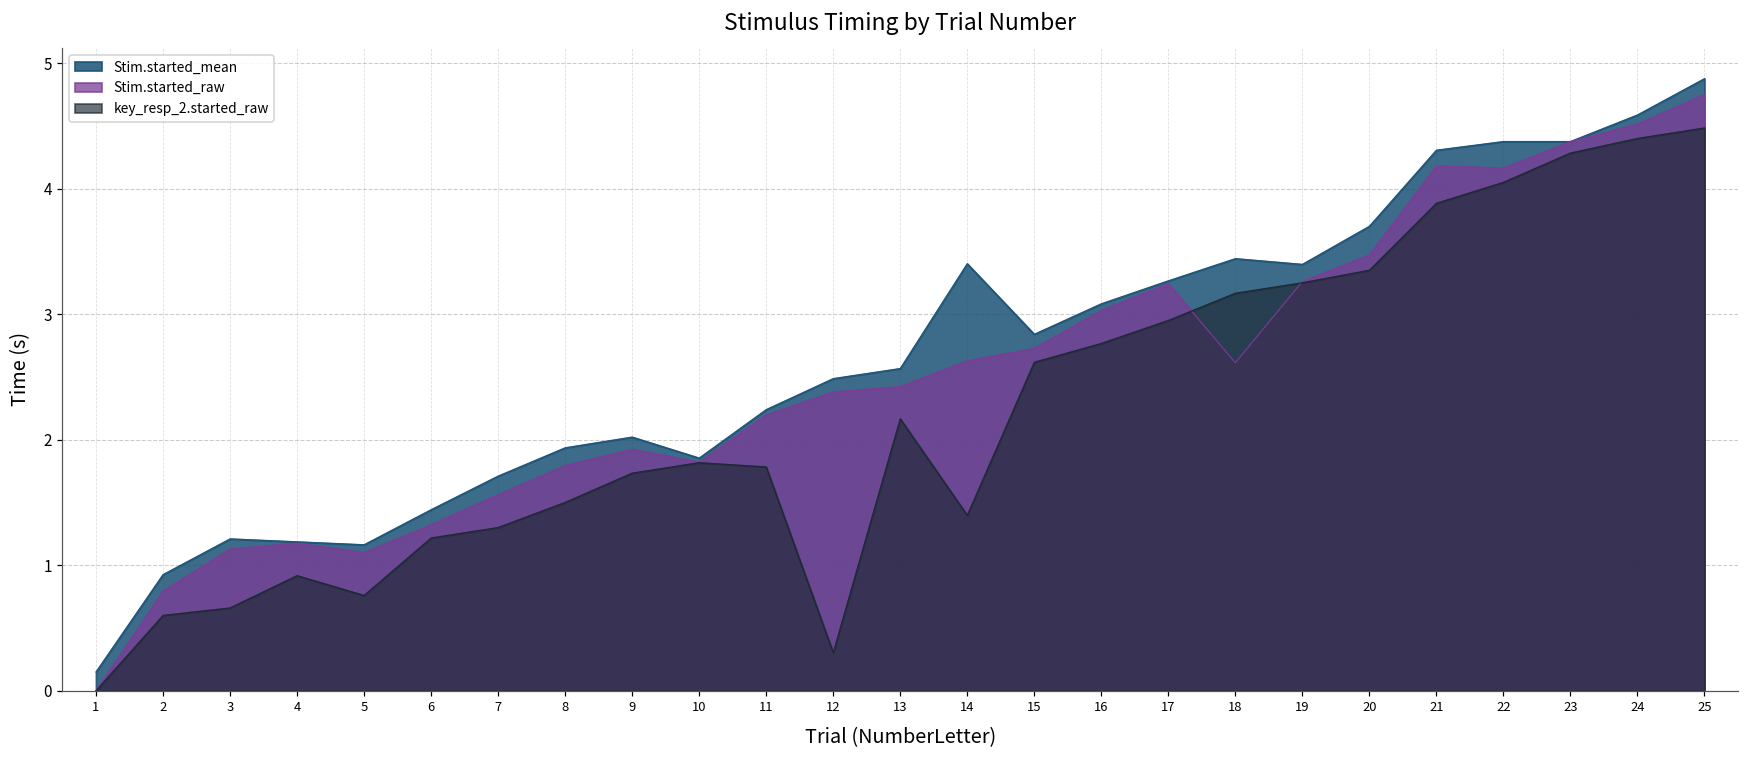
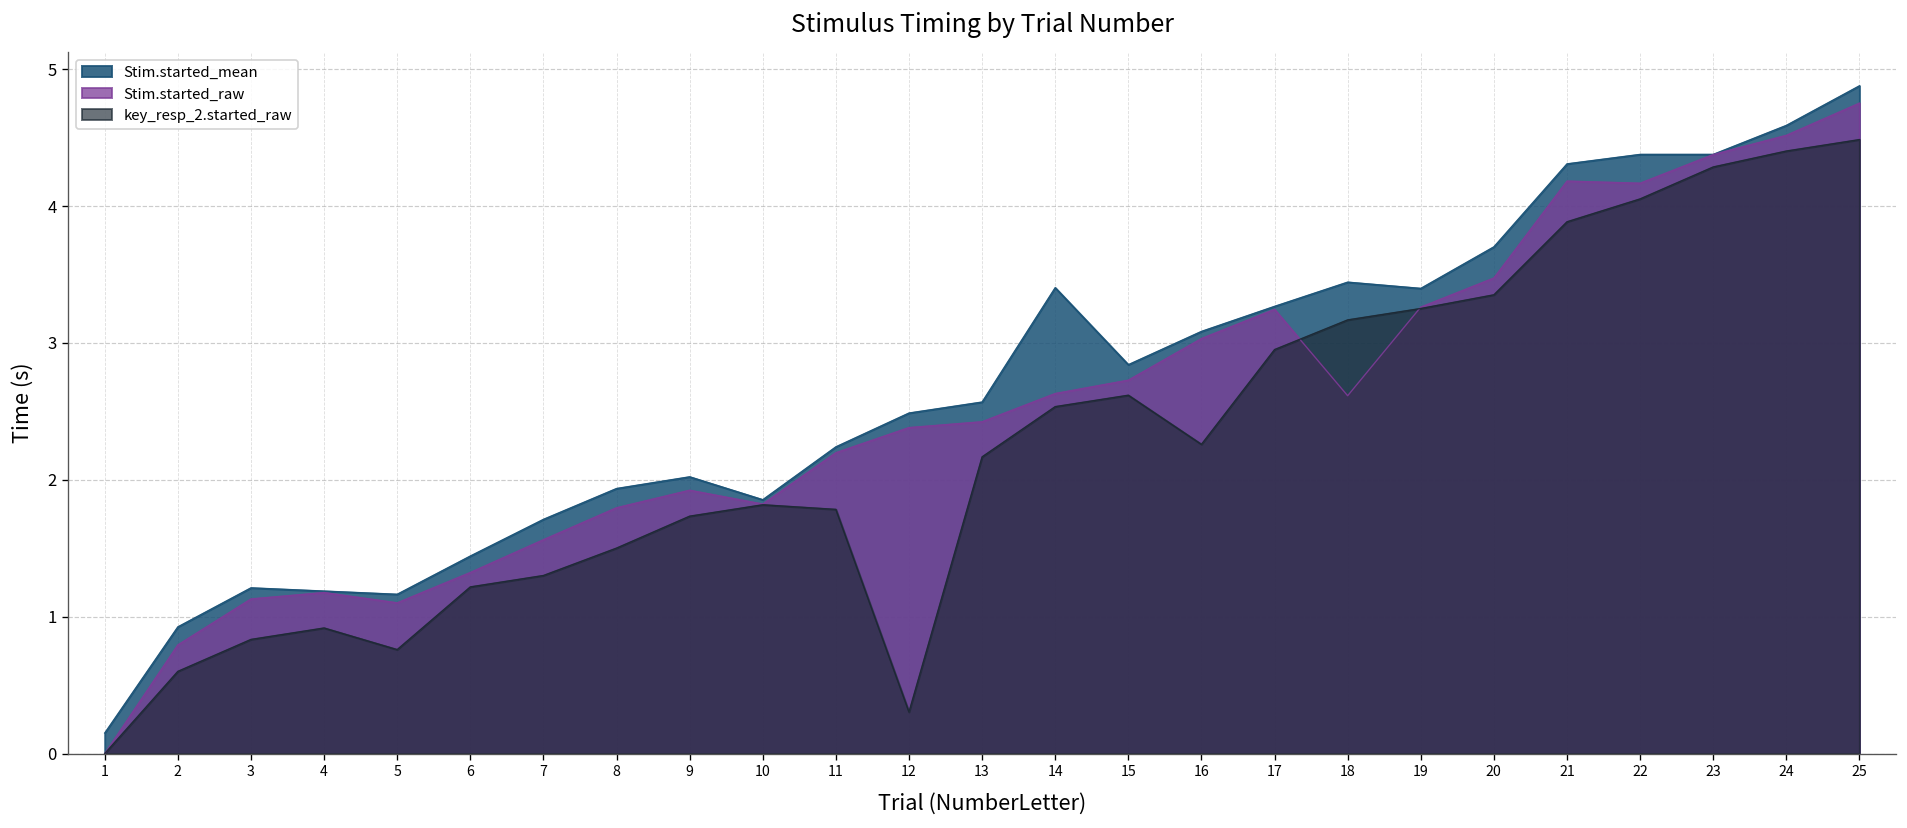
  {
    "Stim.started_mean": {
      "1": 0.15,
      "2": 0.93,
      "3": 1.21,
      "5": 1.16,
      "6": 1.44,
      "7": 1.71,
      "8": 1.94,
      "9": 2.02,
      "10": 1.85,
      "11": 2.24,
      "12": 2.49,
      "13": 2.57,
      "14": 3.40,
      "15": 2.84,
      "16": 3.08,
      "18": 3.44,
      "19": 3.40,
      "20": 3.70,
      "21": 4.31,
      "22": 4.38,
      "24": 4.59,
      "25": 4.88
    },
    "Stim.started_raw": {
      "2": 0.79,
      "3": 1.13,
      "5": 1.10,
      "6": 1.32,
      "7": 1.56,
      "8": 1.80,
      "9": 1.92,
      "11": 2.20,
      "12": 2.38,
      "13": 2.42,
      "14": 2.63,
      "15": 2.73,
      "16": 3.03,
      "18": 2.61,
      "20": 3.47,
      "21": 4.18,
      "22": 4.17,
      "24": 4.52,
      "25": 4.75
    },
    "key_resp_2.started_raw": {
      "2": 0.60,
-     "3": 0.66,
+     "3": 0.83,
      "4": 0.92,
      "5": 0.76,
      "6": 1.22,
      "7": 1.30,
      "8": 1.50,
      "9": 1.73,
      "11": 1.78,
      "12": 0.30,
      "13": 2.17,
-     "14": 1.40,
+     "14": 2.53,
      "15": 2.62,
-     "16": 2.77,
+     "16": 2.26,
      "17": 2.95,
      "18": 3.17,
      "20": 3.35,
      "21": 3.89,
      "22": 4.05,
      "23": 4.29,
      "24": 4.40,
      "25": 4.49
    }
  }
